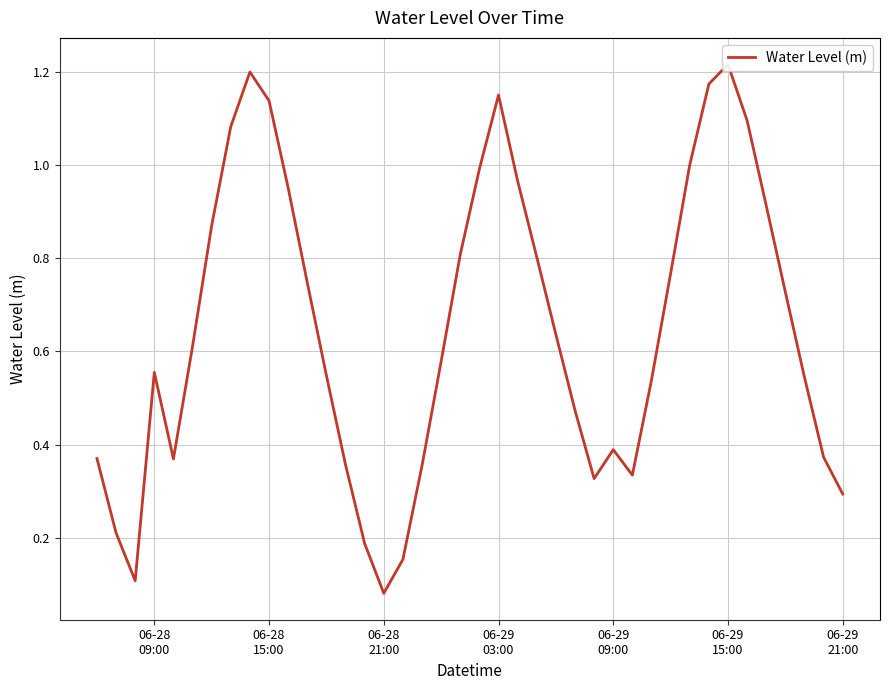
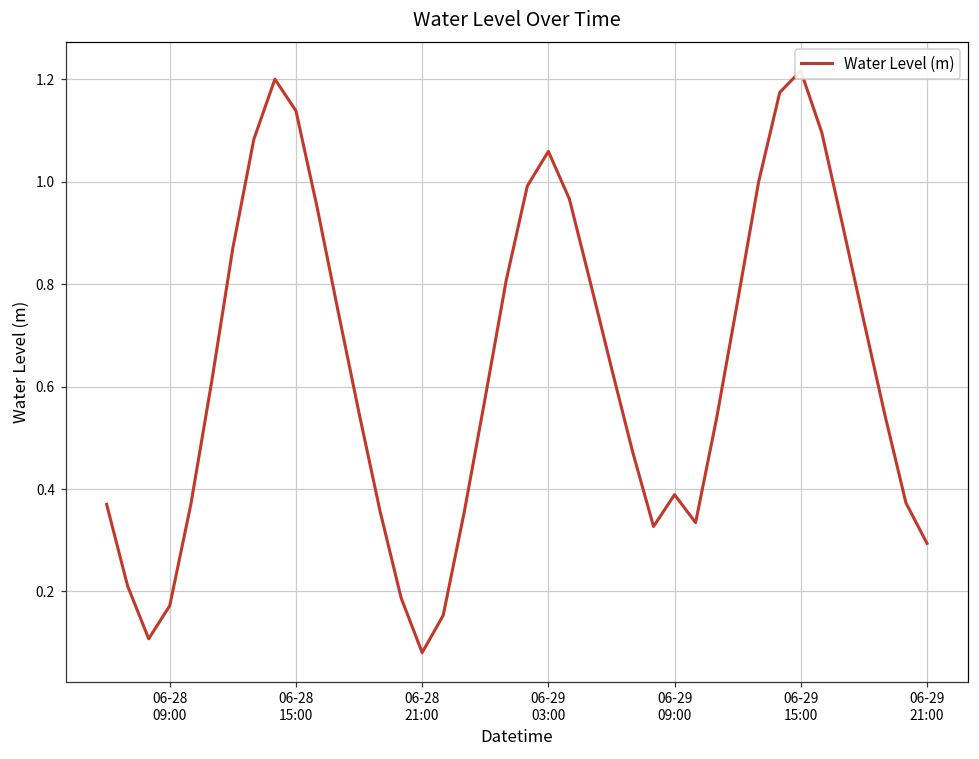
  {
-   "06-28 09:00": 0.56,
+   "06-28 09:00": 0.17,
    "06-28 15:00": 1.14,
    "06-28 21:00": 0.08,
-   "06-29 03:00": 1.15,
+   "06-29 03:00": 1.06,
    "06-29 09:00": 0.39,
    "06-29 21:00": 0.29
  }
